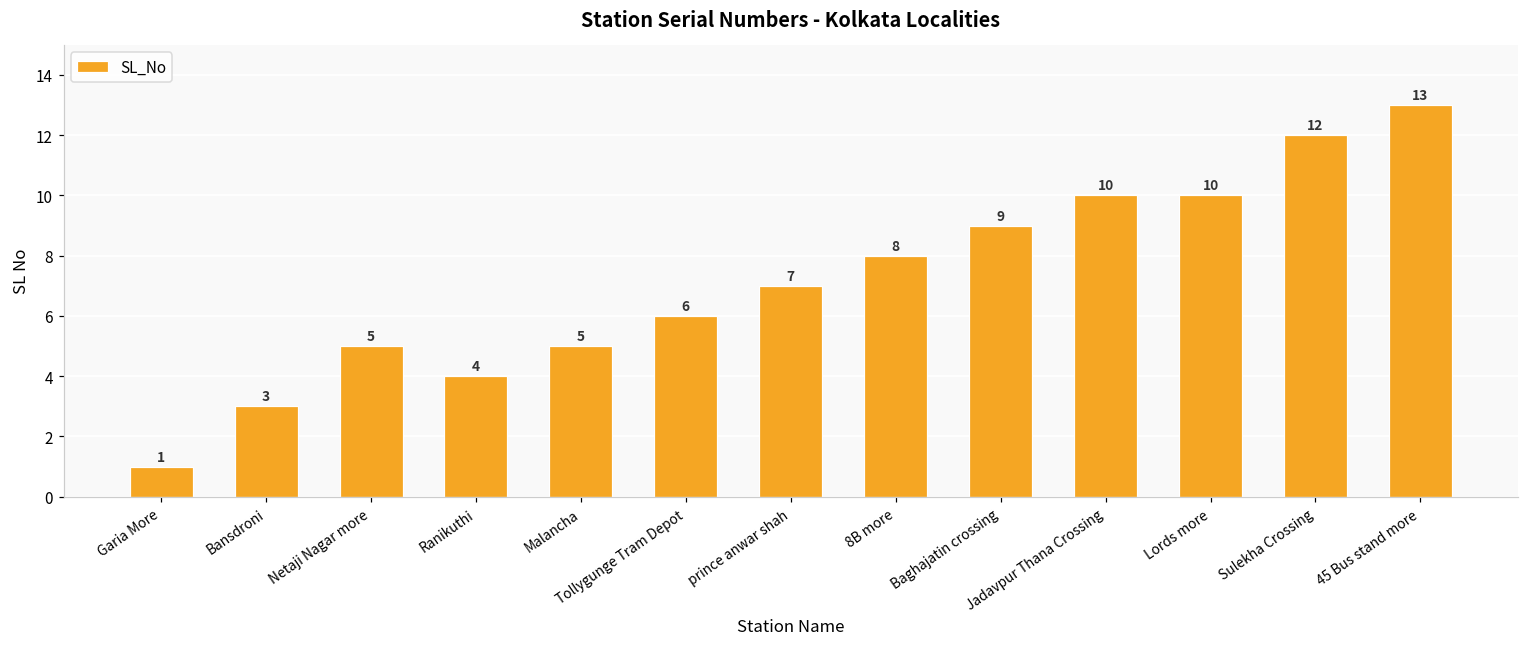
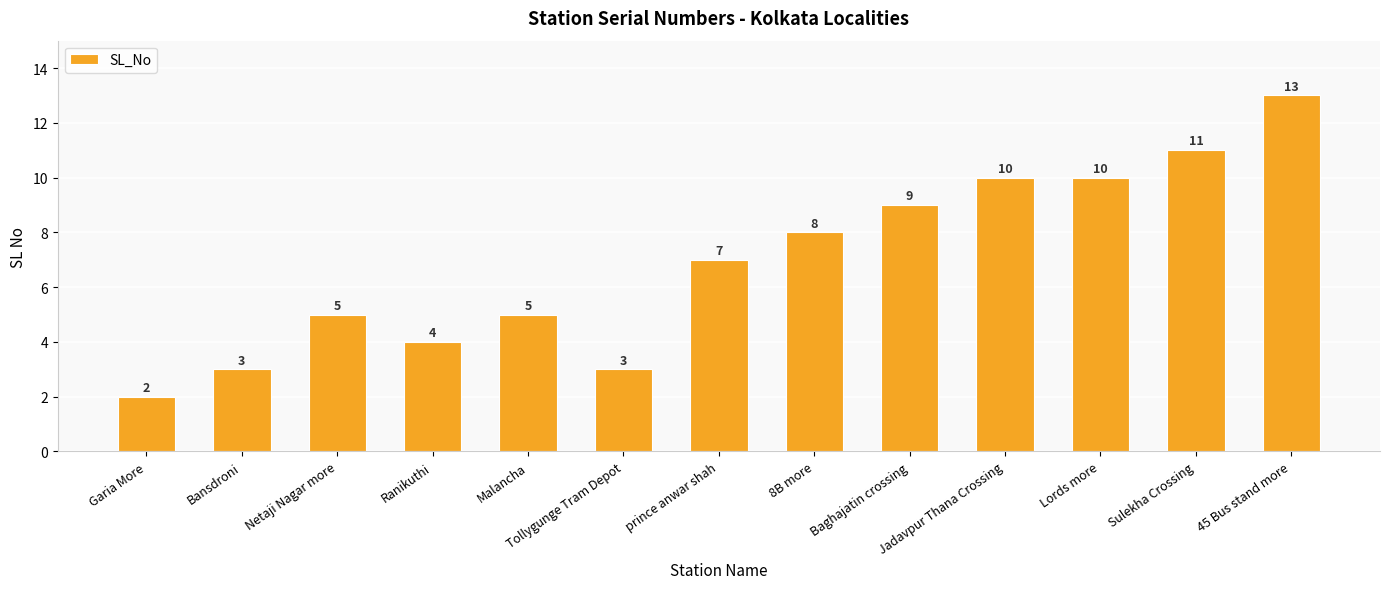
  {
-   "Garia More": 1,
+   "Garia More": 2,
    "Bansdroni": 3,
    "Netaji Nagar more": 5,
    "Ranikuthi": 4,
    "Malancha": 5,
-   "Tollygunge Tram Depot": 6,
+   "Tollygunge Tram Depot": 3,
    "prince anwar shah": 7,
    "8B more": 8,
    "Baghajatin crossing": 9,
    "Jadavpur Thana Crossing": 10,
    "Lords more": 10,
-   "Sulekha Crossing": 12,
+   "Sulekha Crossing": 11,
    "45 Bus stand more": 13
  }
